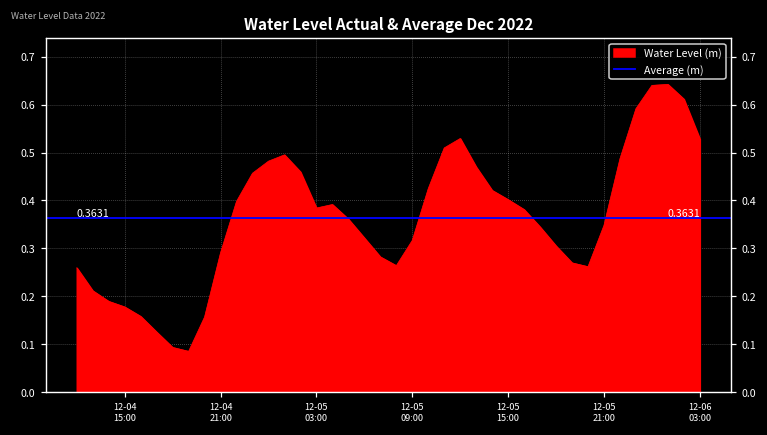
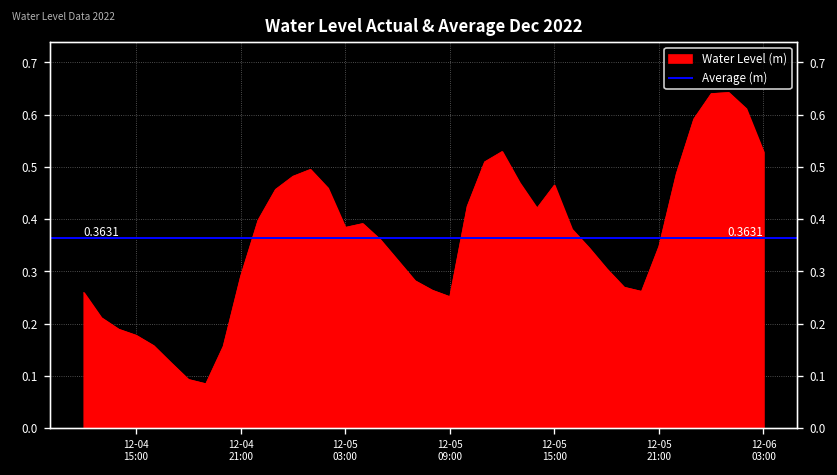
  {
    "12-04 15:00": 0.18,
    "12-04 21:00": 0.29,
    "12-05 03:00": 0.38,
-   "12-05 09:00": 0.32,
-   "12-05 15:00": 0.40,
+   "12-05 09:00": 0.25,
+   "12-05 15:00": 0.47,
    "12-05 21:00": 0.35,
    "12-06 03:00": 0.53
  }
